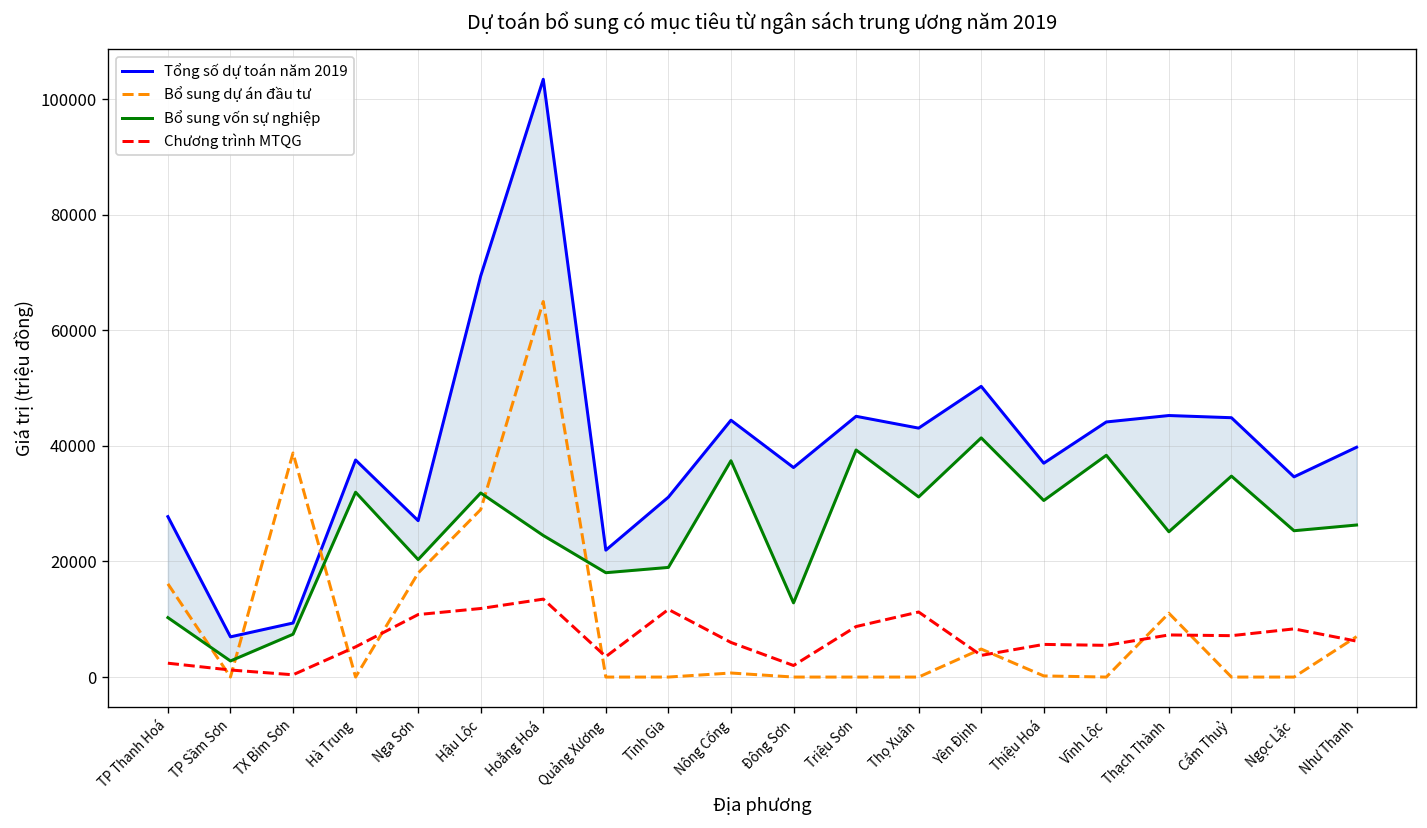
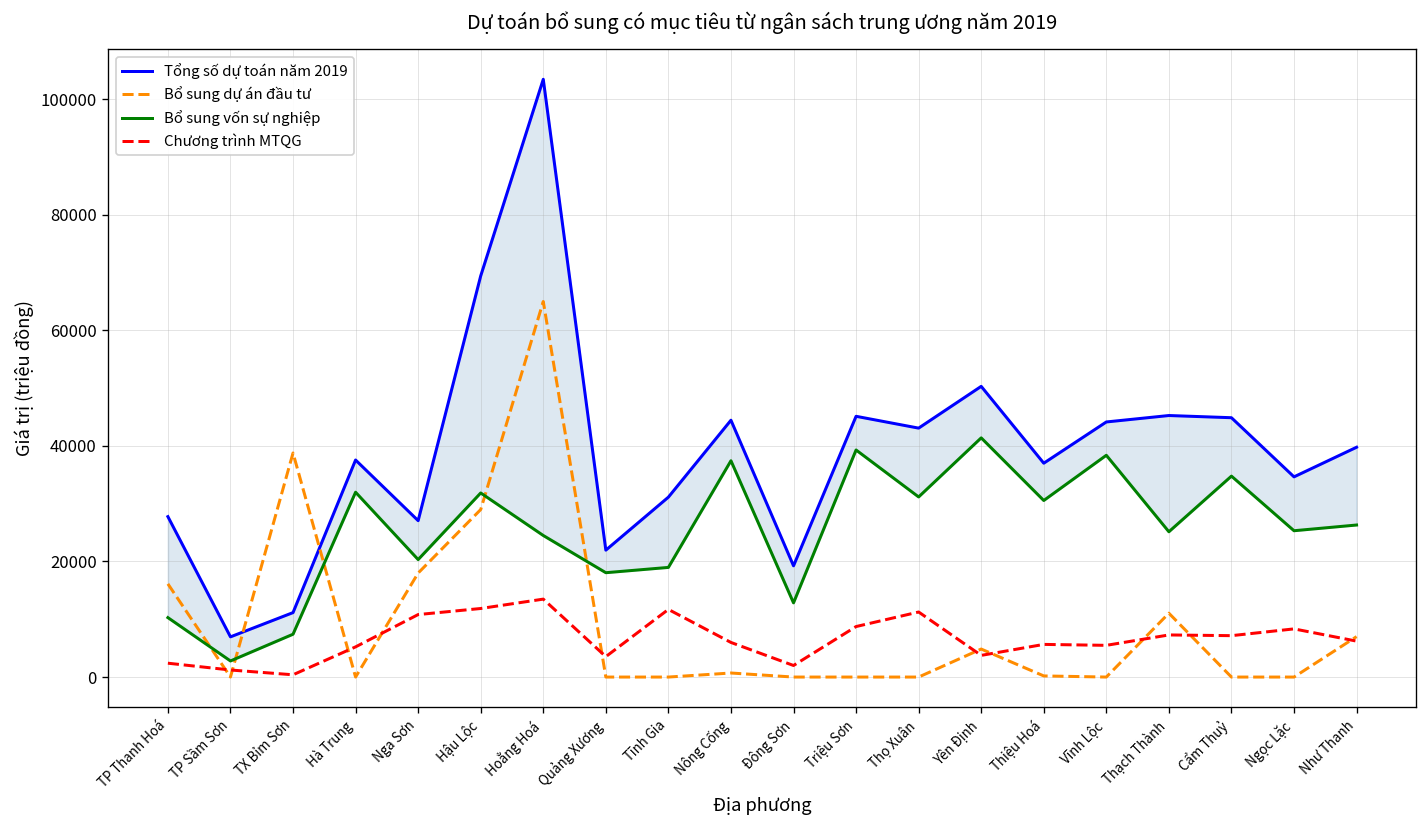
  {
    "Tổng số dự toán năm 2019": {
      "TP Thanh Hoá": 28000,
      "TP Sầm Sơn": 7000,
-     "TX Bỉm Sơn": 9000,
+     "TX Bỉm Sơn": 11000,
      "Hà Trung": 38000,
      "Nga Sơn": 27000,
      "Hậu Lộc": 69000,
      "Hoằng Hoá": 103000,
      "Quảng Xương": 22000,
      "Tĩnh Gia": 31000,
      "Nông Cống": 44000,
-     "Đông Sơn": 36000,
+     "Đông Sơn": 19000,
      "Triệu Sơn": 45000,
      "Thọ Xuân": 43000,
      "Yên Định": 50000,
      "Thiệu Hoá": 37000,
      "Vĩnh Lộc": 44000,
      "Thạch Thành": 45000,
      "Cẩm Thuỷ": 45000,
      "Ngọc Lặc": 35000,
      "Như Thanh": 40000
    },
    "Bổ sung dự án đầu tư": {
      "TP Thanh Hoá": 16000,
      "TP Sầm Sơn": 0,
      "TX Bỉm Sơn": 39000,
      "Hà Trung": 0,
      "Nga Sơn": 18000,
      "Hậu Lộc": 29000,
      "Hoằng Hoá": 65000,
      "Quảng Xương": 0,
      "Tĩnh Gia": 0,
      "Nông Cống": 1000,
      "Đông Sơn": 0,
      "Triệu Sơn": 0,
      "Thọ Xuân": 0,
      "Yên Định": 5000,
      "Thiệu Hoá": 0,
      "Vĩnh Lộc": 0,
      "Thạch Thành": 11000,
      "Cẩm Thuỷ": 0,
      "Ngọc Lặc": 0,
      "Như Thanh": 7000
    },
    "Bổ sung vốn sự nghiệp": {
      "TP Thanh Hoá": 10000,
      "TP Sầm Sơn": 3000,
      "TX Bỉm Sơn": 7000,
      "Hà Trung": 32000,
      "Nga Sơn": 20000,
      "Hậu Lộc": 32000,
      "Hoằng Hoá": 25000,
      "Quảng Xương": 18000,
      "Tĩnh Gia": 19000,
      "Nông Cống": 37000,
      "Đông Sơn": 13000,
      "Triệu Sơn": 39000,
      "Thọ Xuân": 31000,
      "Yên Định": 41000,
      "Thiệu Hoá": 31000,
      "Vĩnh Lộc": 38000,
      "Thạch Thành": 25000,
      "Cẩm Thuỷ": 35000,
      "Ngọc Lặc": 25000,
      "Như Thanh": 26000
    },
    "Chương trình MTQG": {
      "TP Thanh Hoá": 2000,
      "TP Sầm Sơn": 1000,
      "TX Bỉm Sơn": 0,
      "Hà Trung": 5000,
      "Nga Sơn": 11000,
      "Hậu Lộc": 12000,
      "Hoằng Hoá": 13000,
      "Quảng Xương": 4000,
      "Tĩnh Gia": 12000,
      "Nông Cống": 6000,
      "Đông Sơn": 2000,
      "Triệu Sơn": 9000,
      "Thọ Xuân": 11000,
      "Yên Định": 4000,
      "Thiệu Hoá": 6000,
      "Vĩnh Lộc": 5000,
      "Thạch Thành": 7000,
      "Cẩm Thuỷ": 7000,
      "Ngọc Lặc": 8000,
      "Như Thanh": 6000
    }
  }
